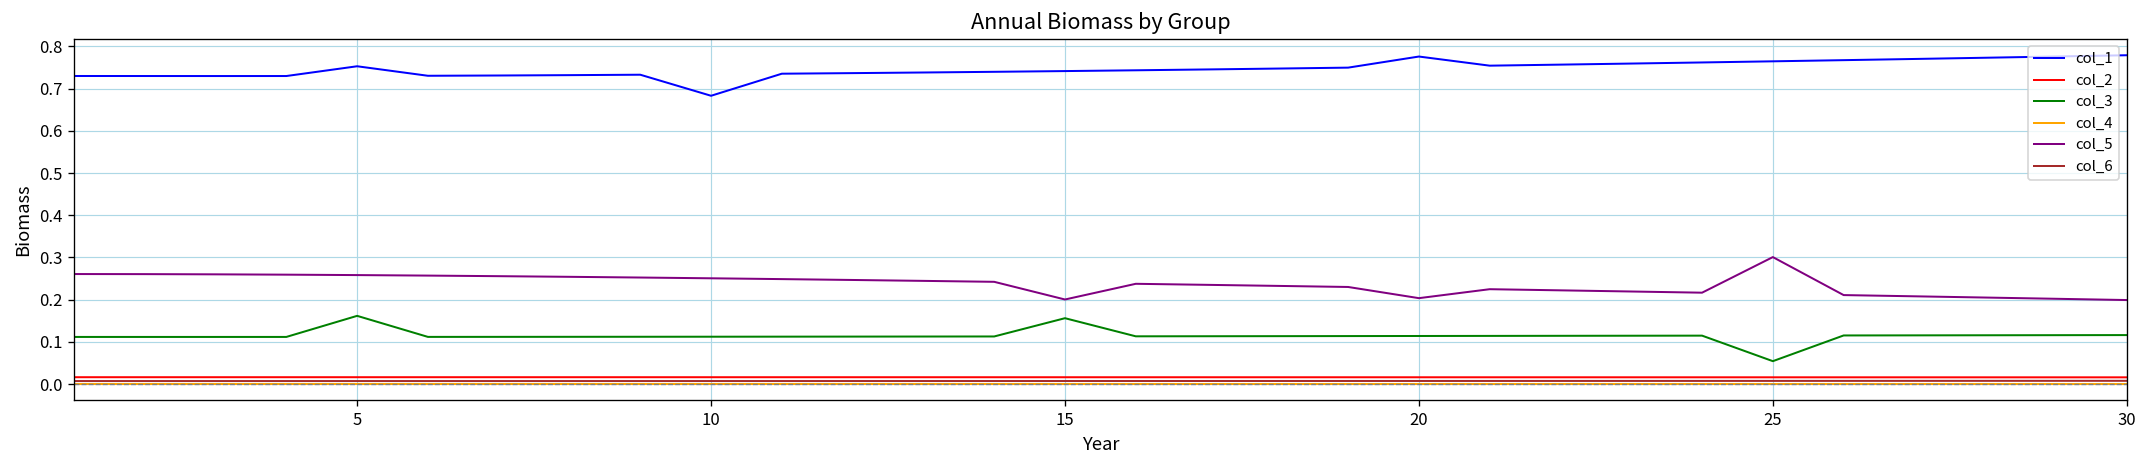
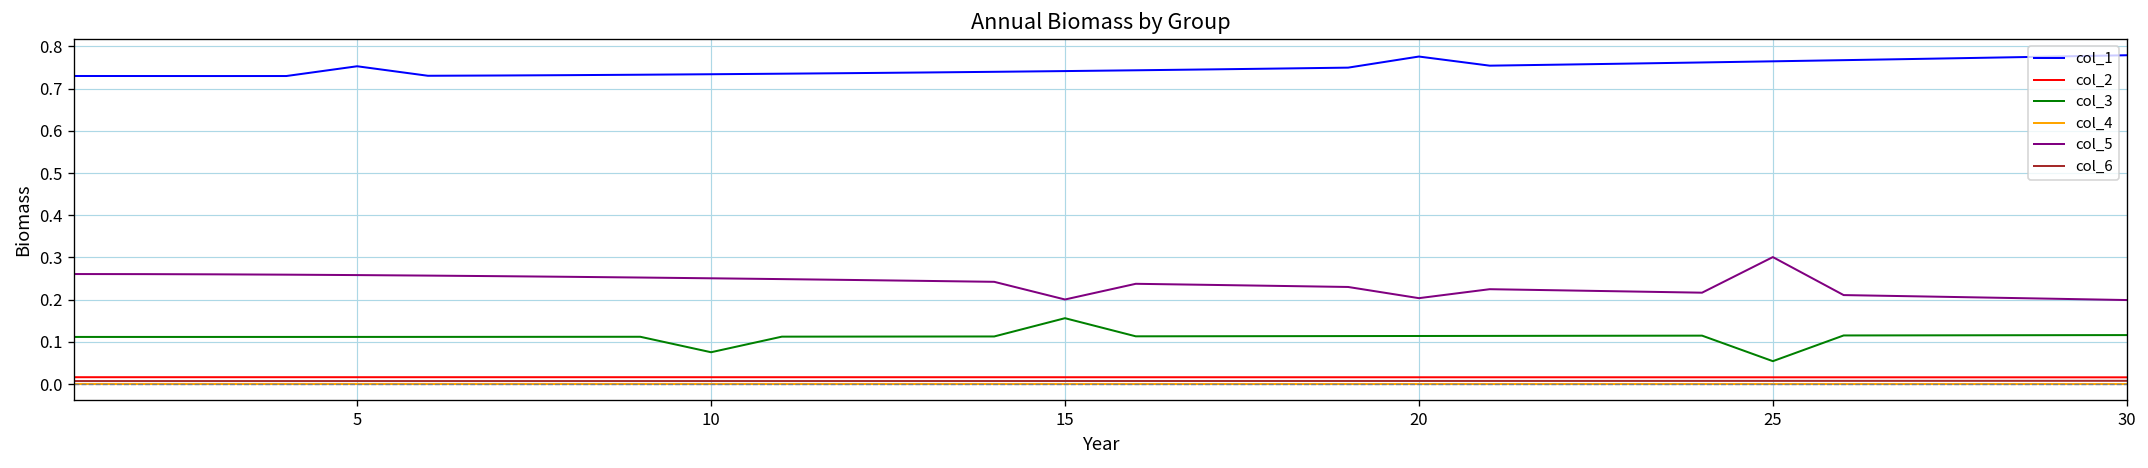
  {
    "col_1": {
      "5": 0.75,
-     "10": 0.68,
+     "10": 0.73,
      "15": 0.74,
      "20": 0.78,
      "25": 0.76,
      "30": 0.78
    },
    "col_2": {
      "5": 0.02,
      "10": 0.02,
      "15": 0.02,
      "20": 0.02,
      "25": 0.02,
      "30": 0.02
    },
    "col_3": {
-     "5": 0.16,
-     "10": 0.11,
+     "5": 0.11,
+     "10": 0.08,
      "15": 0.16,
      "20": 0.11,
      "25": 0.05,
      "30": 0.12
    },
    "col_4": {
      "25": 0.00,
      "30": 0.00
    },
    "col_5": {
      "5": 0.26,
      "10": 0.25,
      "15": 0.20,
      "20": 0.20,
      "25": 0.30,
      "30": 0.20
    },
    "col_6": {
      "25": 0.01,
      "30": 0.01
    }
  }
